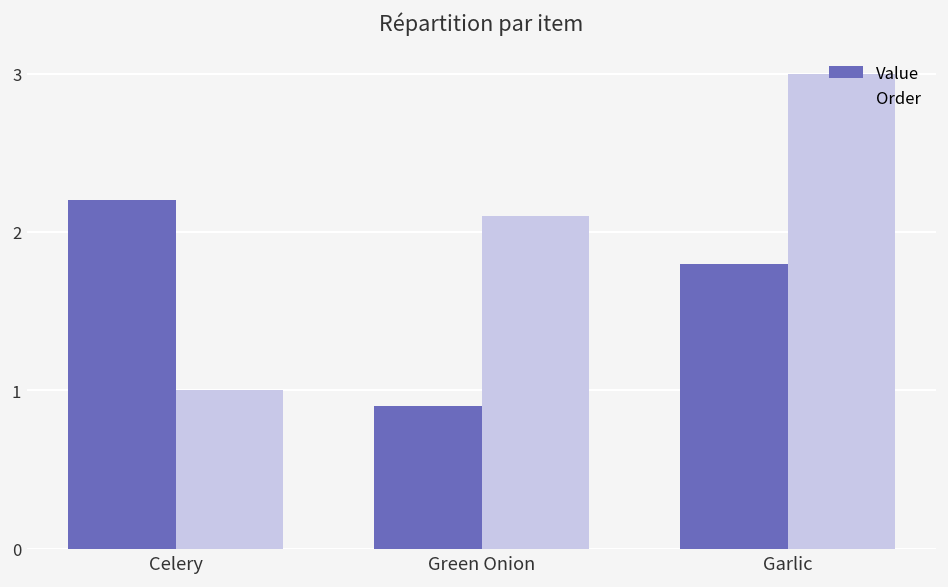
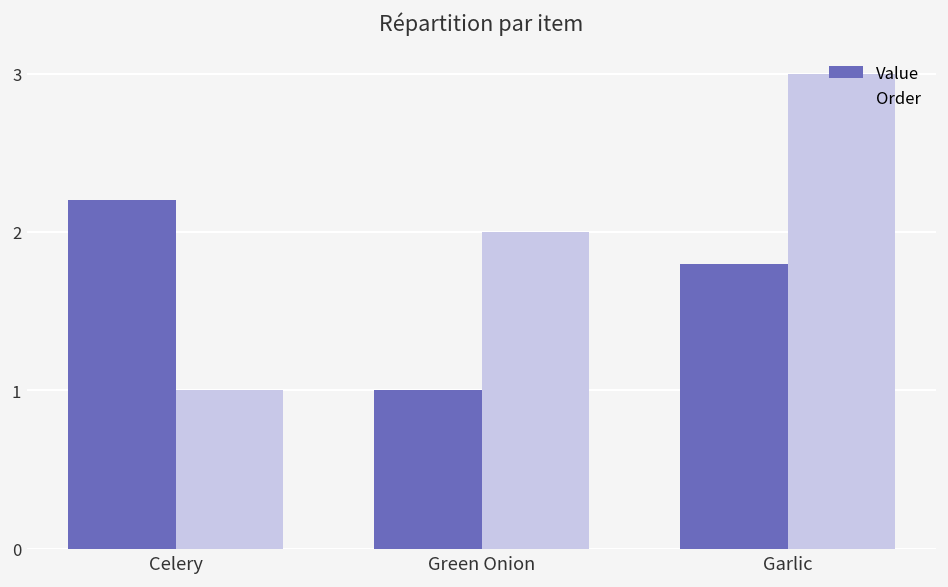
  {
    "Value": {
      "Celery": 2.2,
-     "Green Onion": 0.9,
+     "Green Onion": 1.0,
      "Garlic": 1.8
    },
    "Order": {
      "Celery": 1.0,
-     "Green Onion": 2.1,
+     "Green Onion": 2.0,
      "Garlic": 3.0
    }
  }
